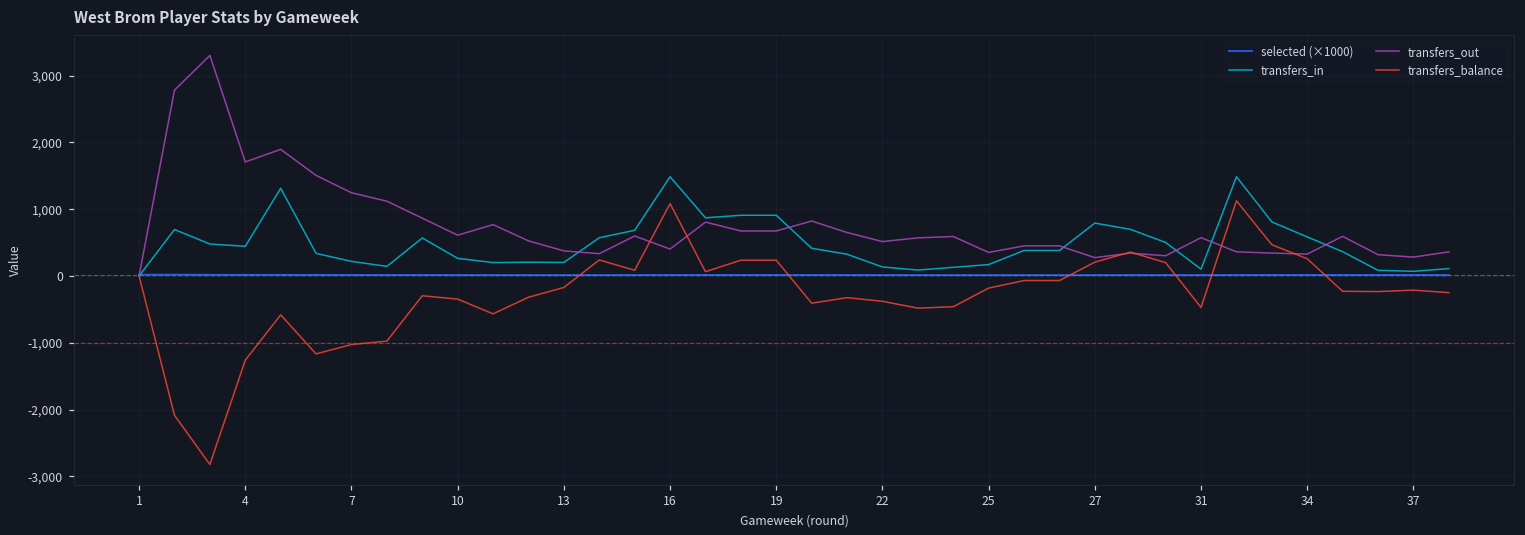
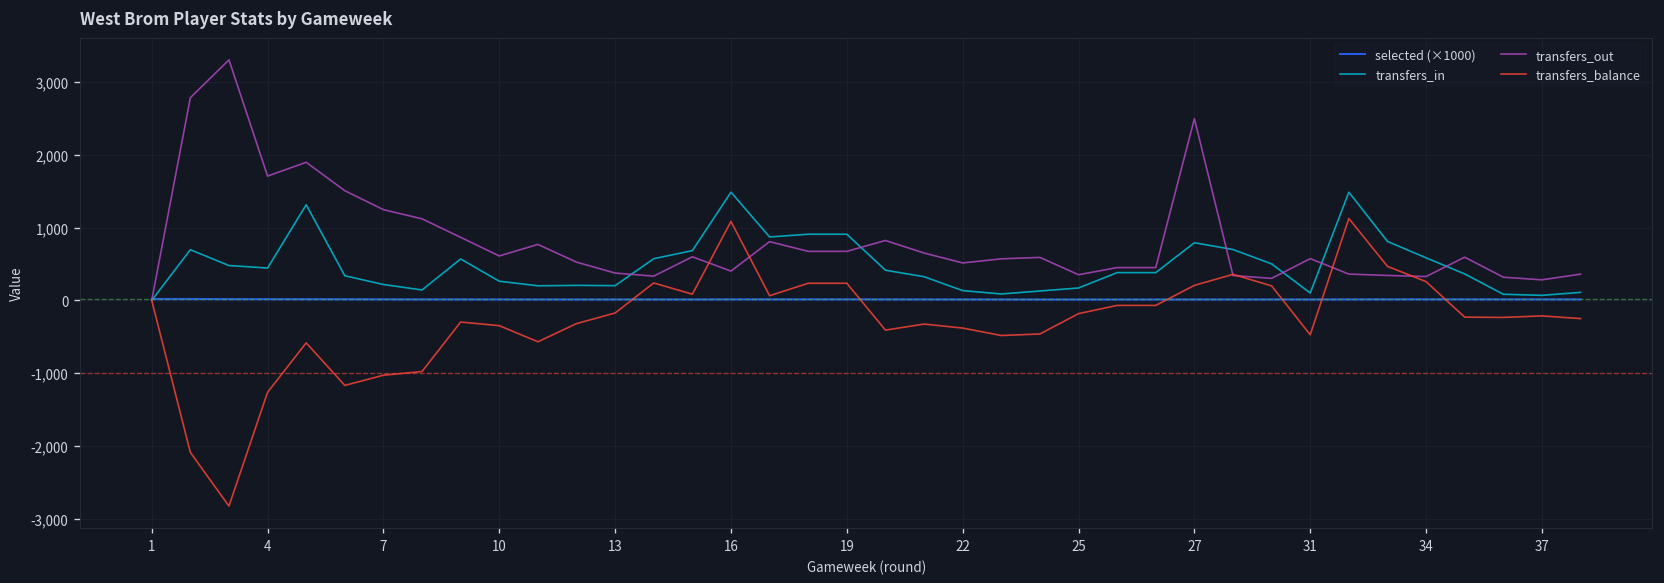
  {
    "selected (×1000)": {
      "27": "0"
    },
    "transfers_in": {
      "27": "800"
    },
    "transfers_out": {
-     "27": "300"
+     "27": "2,500"
    },
    "transfers_balance": {
      "27": "200"
    }
  }
